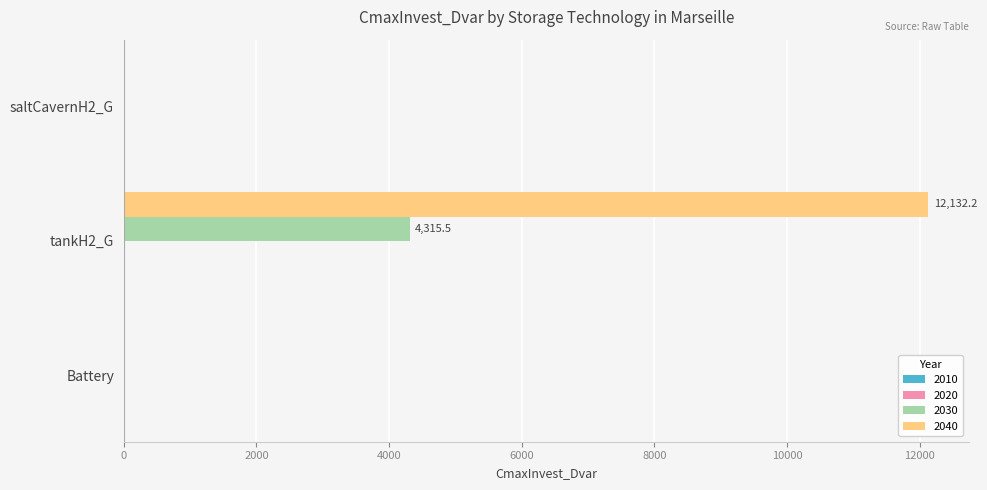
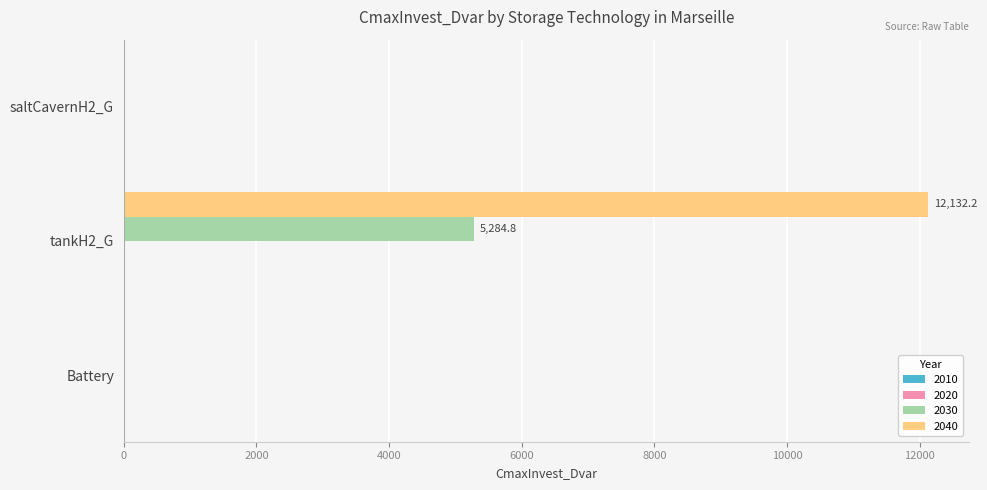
  {
    "2010": {
      "saltCavernH2_G": "0",
      "tankH2_G": "0",
      "Battery": "0"
    },
    "2020": {
      "saltCavernH2_G": "0",
      "tankH2_G": "0",
      "Battery": "0"
    },
    "2030": {
-     "tankH2_G": "4,315.5"
+     "tankH2_G": "5,284.8"
    },
    "2040": {
      "tankH2_G": "12,132.2"
    }
  }
